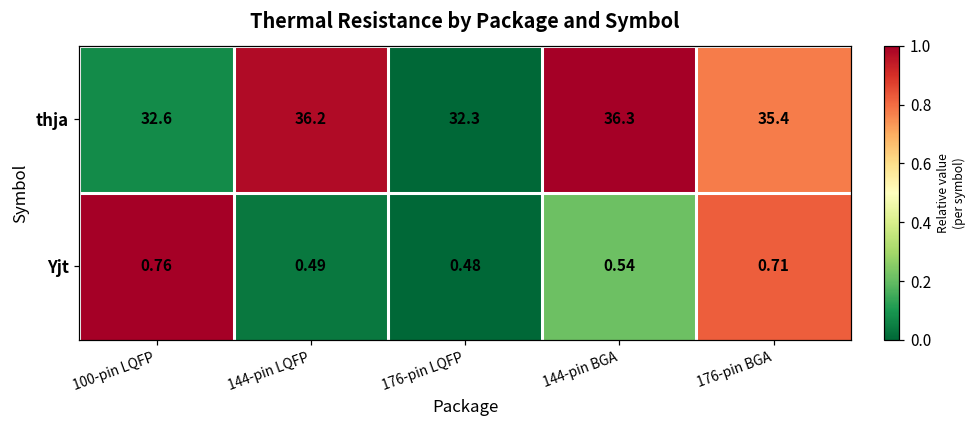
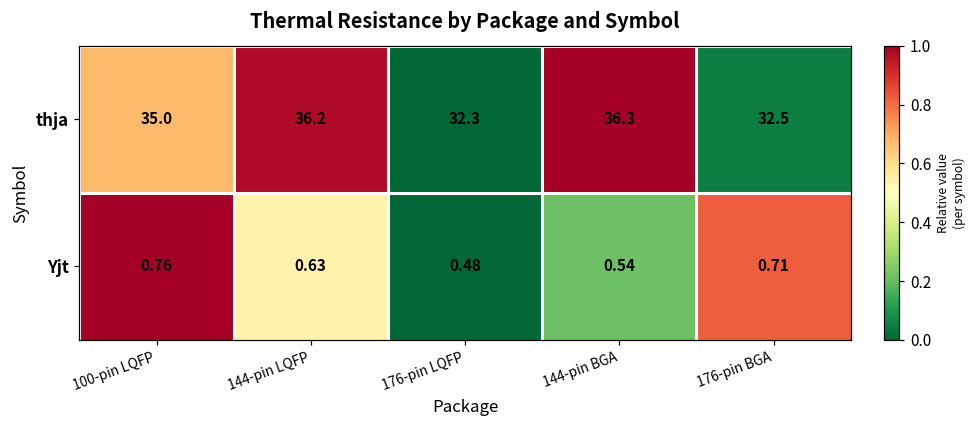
  {
    "thja": {
-     "100-pin LQFP": 32.6,
+     "100-pin LQFP": 35.0,
      "144-pin LQFP": 36.2,
      "176-pin LQFP": 32.3,
      "144-pin BGA": 36.3,
-     "176-pin BGA": 35.4
+     "176-pin BGA": 32.5
    },
    "Yjt": {
      "100-pin LQFP": 0.76,
-     "144-pin LQFP": 0.49,
+     "144-pin LQFP": 0.63,
      "176-pin LQFP": 0.48,
      "144-pin BGA": 0.54,
      "176-pin BGA": 0.71
    }
  }
